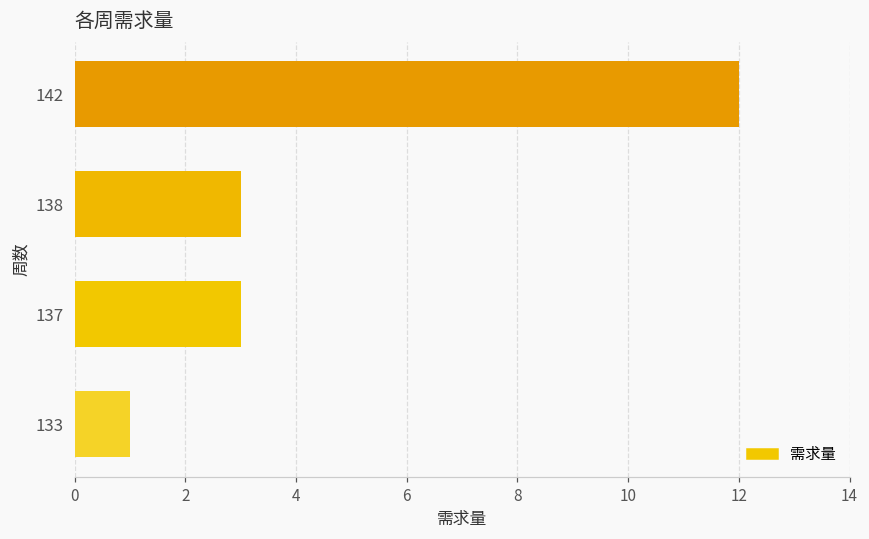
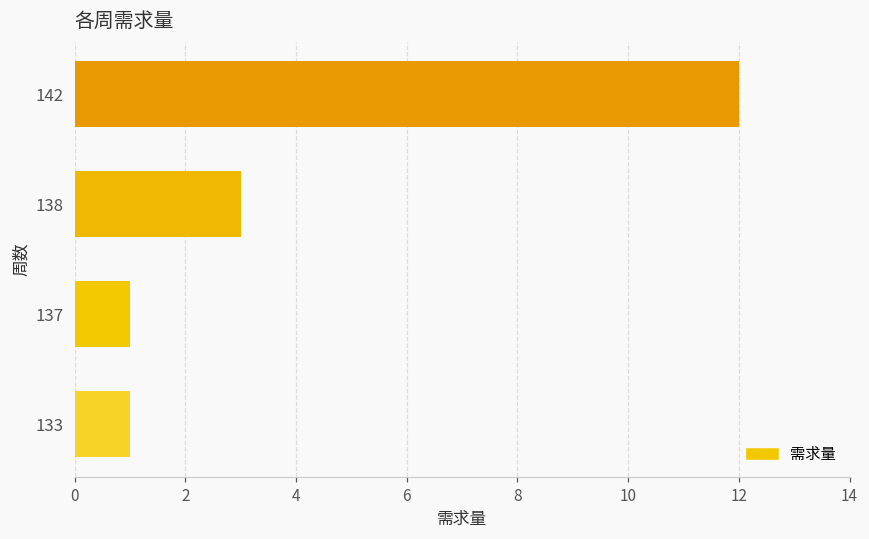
  {
    "142": 12,
    "138": 3,
-   "137": 3,
+   "137": 1,
    "133": 1
  }
